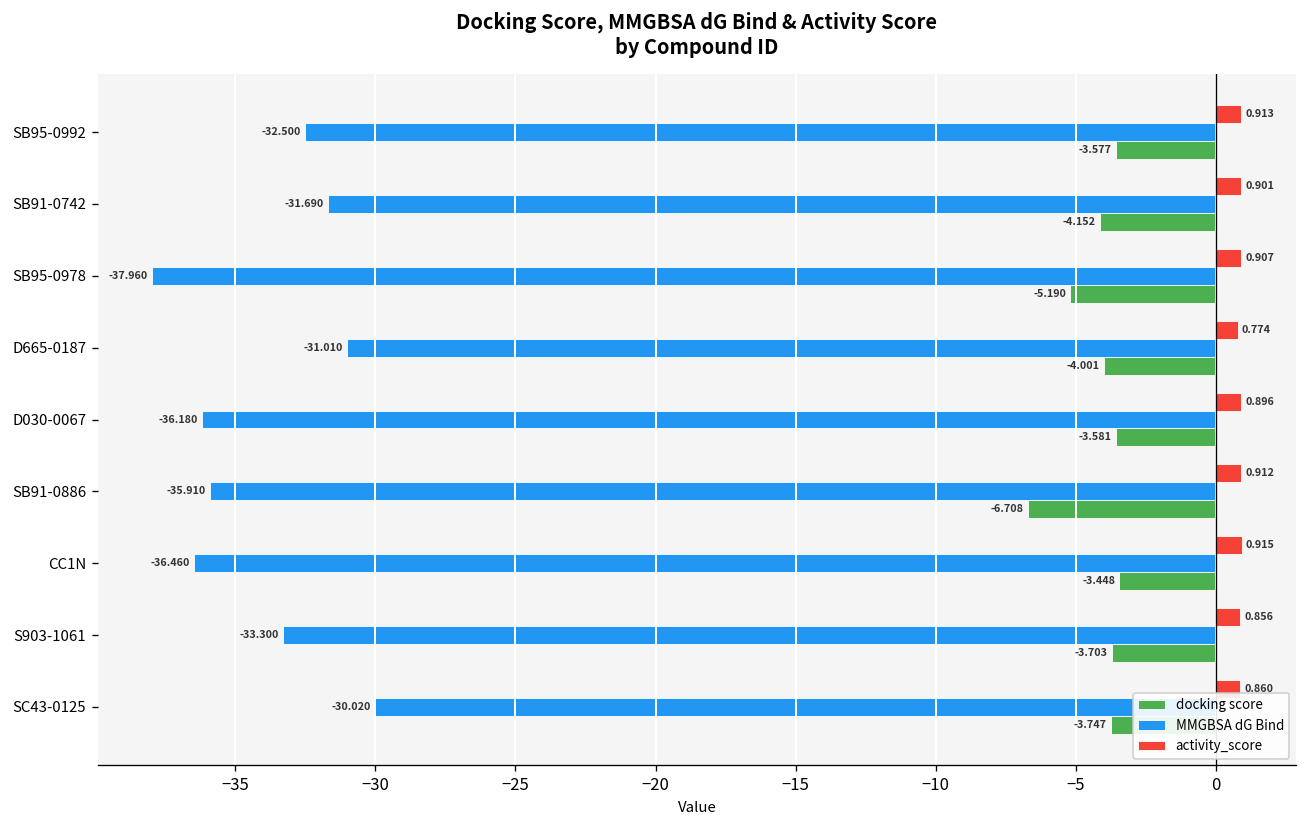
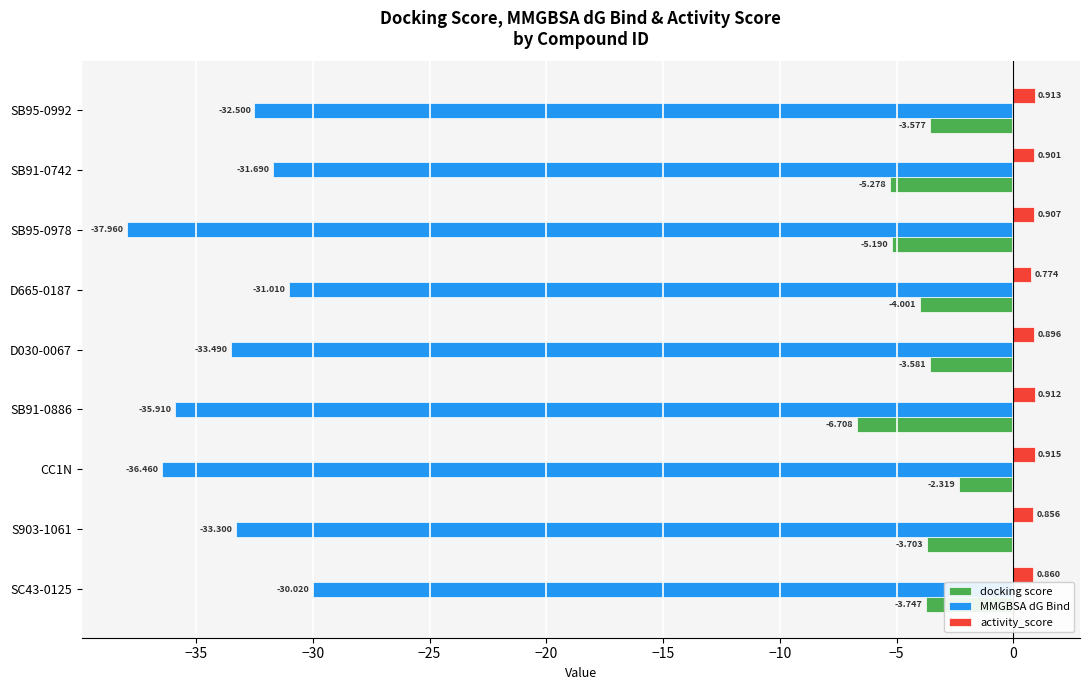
  {
    "docking score": {
      "SB95-0992": -3.577,
-     "SB91-0742": -4.152,
+     "SB91-0742": -5.278,
      "SB95-0978": -5.190,
      "D665-0187": -4.001,
      "D030-0067": -3.581,
      "SB91-0886": -6.708,
-     "CC1N": -3.448,
+     "CC1N": -2.319,
      "S903-1061": -3.703,
      "SC43-0125": -3.747
    },
    "MMGBSA dG Bind": {
      "SB95-0992": -32.500,
      "SB91-0742": -31.690,
      "SB95-0978": -37.960,
      "D665-0187": -31.010,
-     "D030-0067": -36.180,
+     "D030-0067": -33.490,
      "SB91-0886": -35.910,
      "CC1N": -36.460,
      "S903-1061": -33.300,
      "SC43-0125": -30.020
    },
    "activity_score": {
      "SB95-0992": 0.913,
      "SB91-0742": 0.901,
      "SB95-0978": 0.907,
      "D665-0187": 0.774,
      "D030-0067": 0.896,
      "SB91-0886": 0.912,
      "CC1N": 0.915,
      "S903-1061": 0.856,
      "SC43-0125": 0.860
    }
  }
